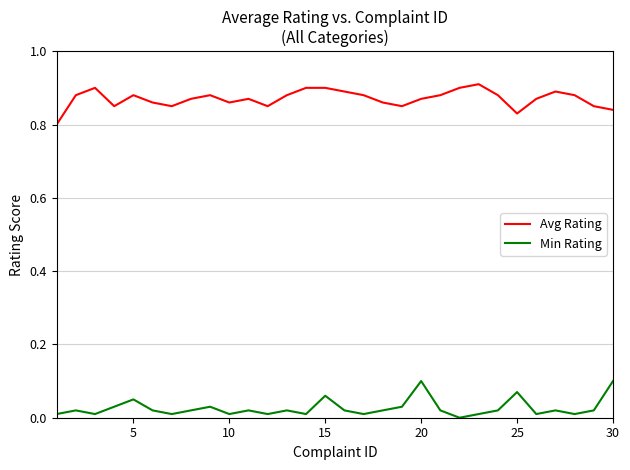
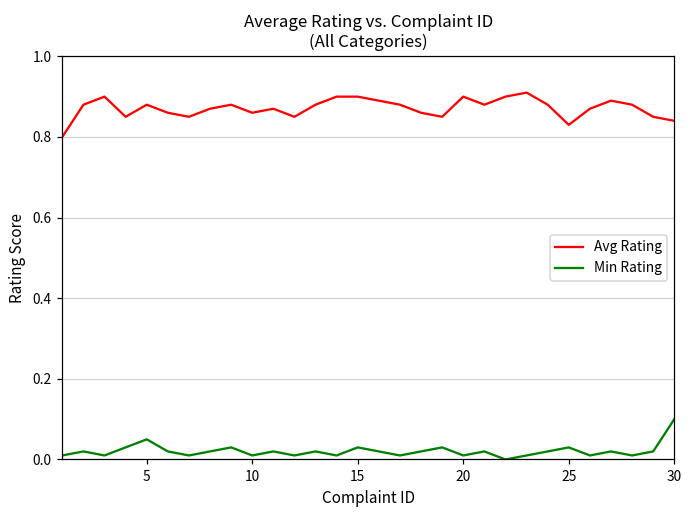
  {
    "Avg Rating": {
      "5": 0.88,
      "10": 0.86,
      "15": 0.90,
-     "20": 0.87,
+     "20": 0.90,
      "25": 0.83,
      "30": 0.84
    },
    "Min Rating": {
      "5": 0.05,
      "10": 0.01,
-     "15": 0.06,
-     "20": 0.10,
-     "25": 0.07,
+     "15": 0.03,
+     "20": 0.01,
+     "25": 0.03,
      "30": 0.10
    }
  }
